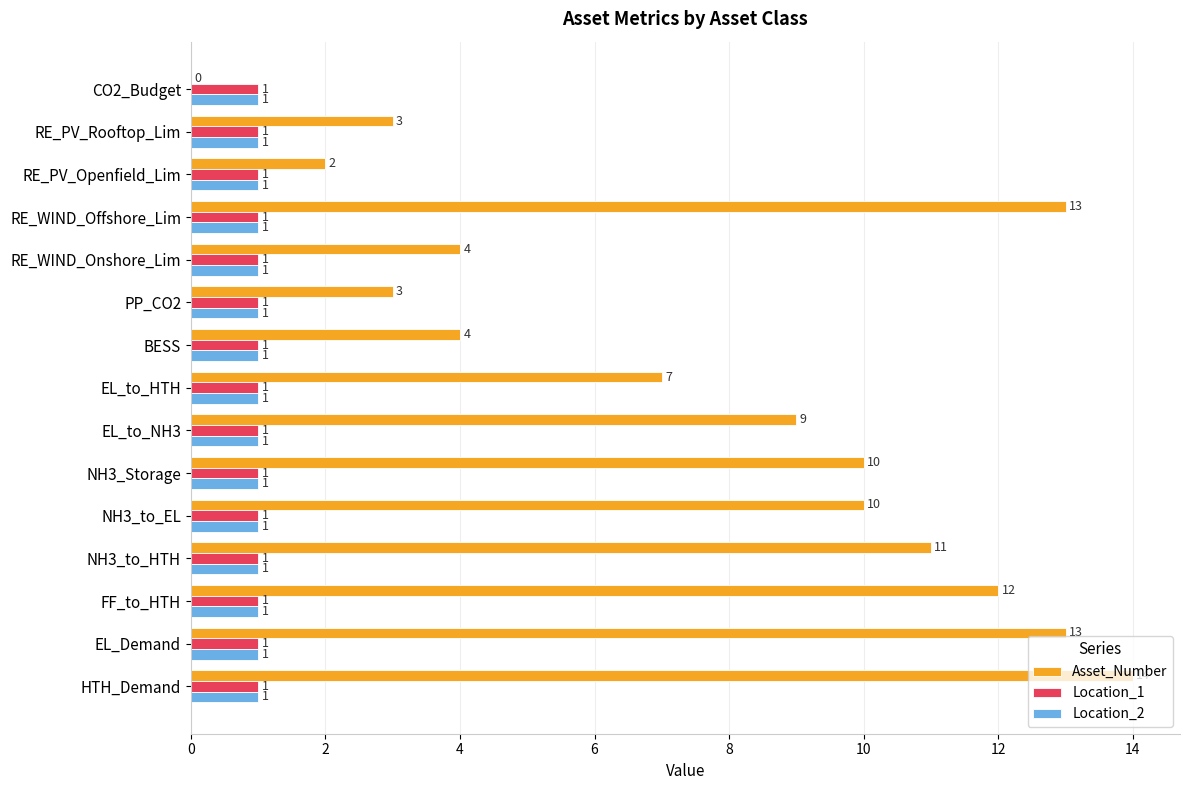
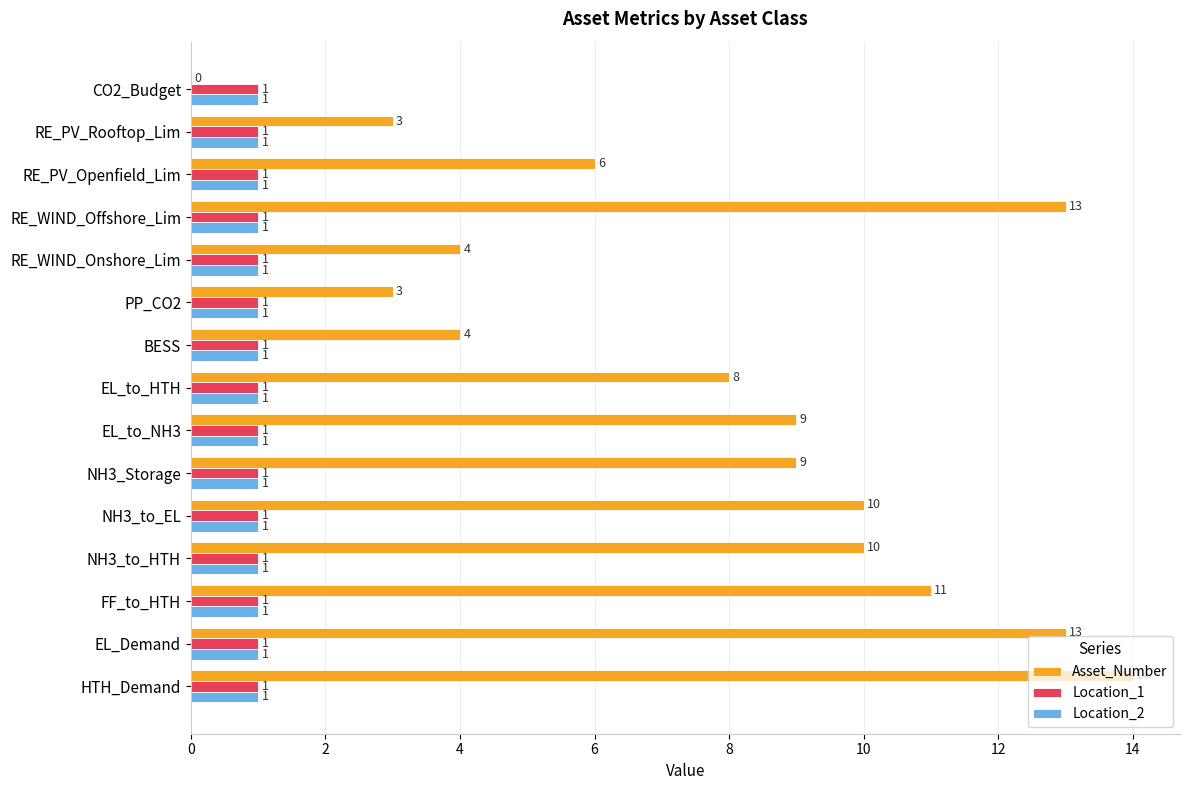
  {
    "Asset_Number": {
      "CO2_Budget": 0,
      "RE_PV_Rooftop_Lim": 3,
-     "RE_PV_Openfield_Lim": 2,
+     "RE_PV_Openfield_Lim": 6,
      "RE_WIND_Offshore_Lim": 13,
      "RE_WIND_Onshore_Lim": 4,
      "PP_CO2": 3,
      "BESS": 4,
-     "EL_to_HTH": 7,
+     "EL_to_HTH": 8,
      "EL_to_NH3": 9,
-     "NH3_Storage": 10,
+     "NH3_Storage": 9,
      "NH3_to_EL": 10,
-     "NH3_to_HTH": 11,
-     "FF_to_HTH": 12
+     "NH3_to_HTH": 10,
+     "FF_to_HTH": 11
    }
  }
